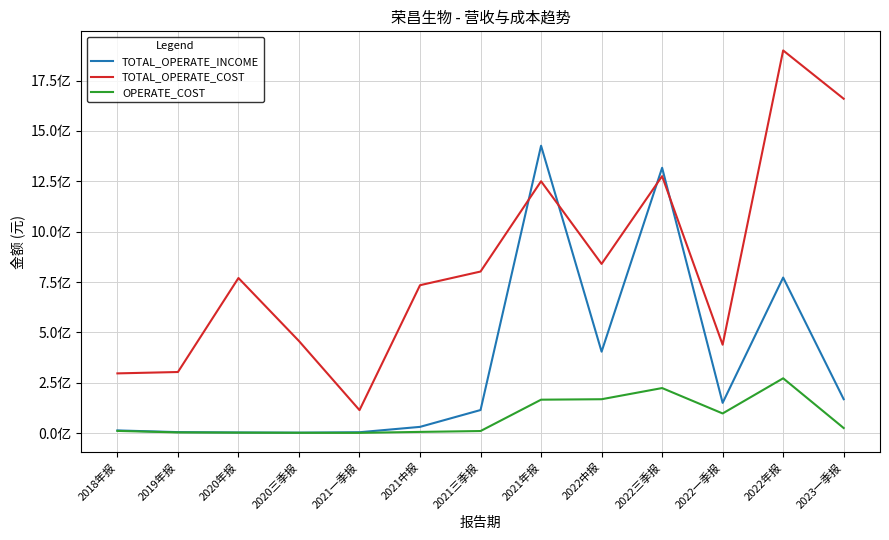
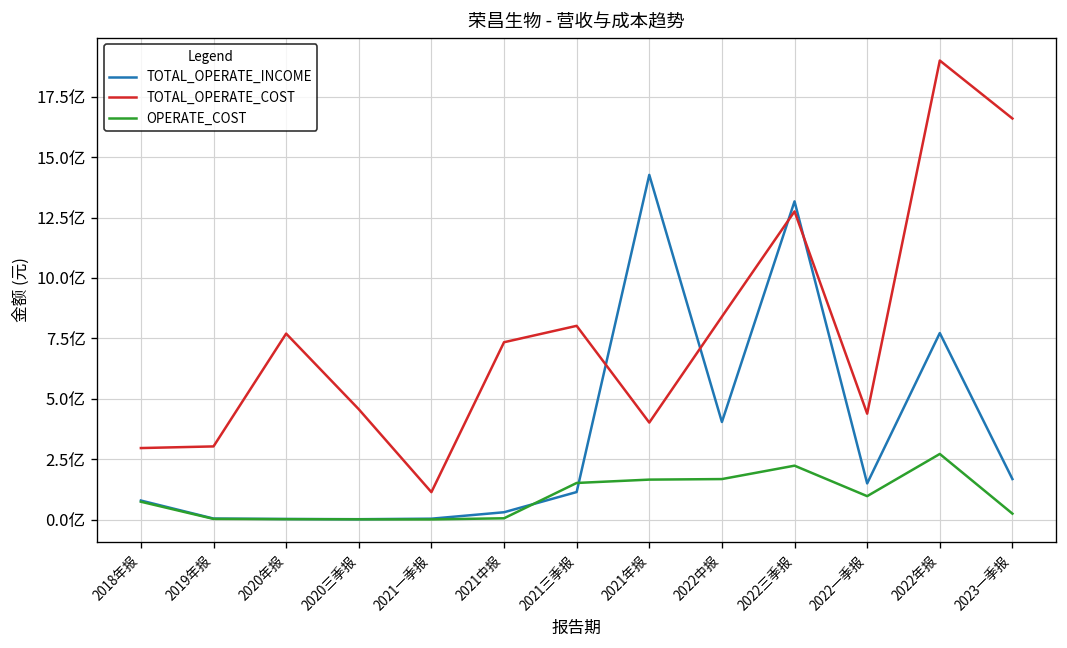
  {
    "TOTAL_OPERATE_INCOME": {
-     "2018年报": "0.1亿",
+     "2018年报": "0.8亿",
      "2021中报": "0.3亿",
      "2021三季报": "1.1亿",
      "2021年报": "14.3亿",
      "2022中报": "4.0亿",
      "2022三季报": "13.2亿",
      "2022一季报": "1.5亿",
      "2022年报": "7.7亿",
      "2023一季报": "1.7亿"
    },
    "TOTAL_OPERATE_COST": {
      "2018年报": "3.0亿",
      "2019年报": "3.0亿",
      "2020年报": "7.7亿",
      "2020三季报": "4.6亿",
      "2021一季报": "1.1亿",
      "2021中报": "7.3亿",
      "2021三季报": "8.0亿",
-     "2021年报": "12.5亿",
+     "2021年报": "4.0亿",
      "2022中报": "8.4亿",
      "2022三季报": "12.8亿",
      "2022一季报": "4.4亿",
      "2022年报": "19.0亿",
      "2023一季报": "16.6亿"
    },
    "OPERATE_COST": {
-     "2018年报": "0.1亿",
+     "2018年报": "0.7亿",
      "2021中报": "0.1亿",
-     "2021三季报": "0.1亿",
+     "2021三季报": "1.5亿",
      "2021年报": "1.7亿",
      "2022中报": "1.7亿",
      "2022三季报": "2.2亿",
      "2022一季报": "1.0亿",
      "2022年报": "2.7亿",
      "2023一季报": "0.3亿"
    }
  }
